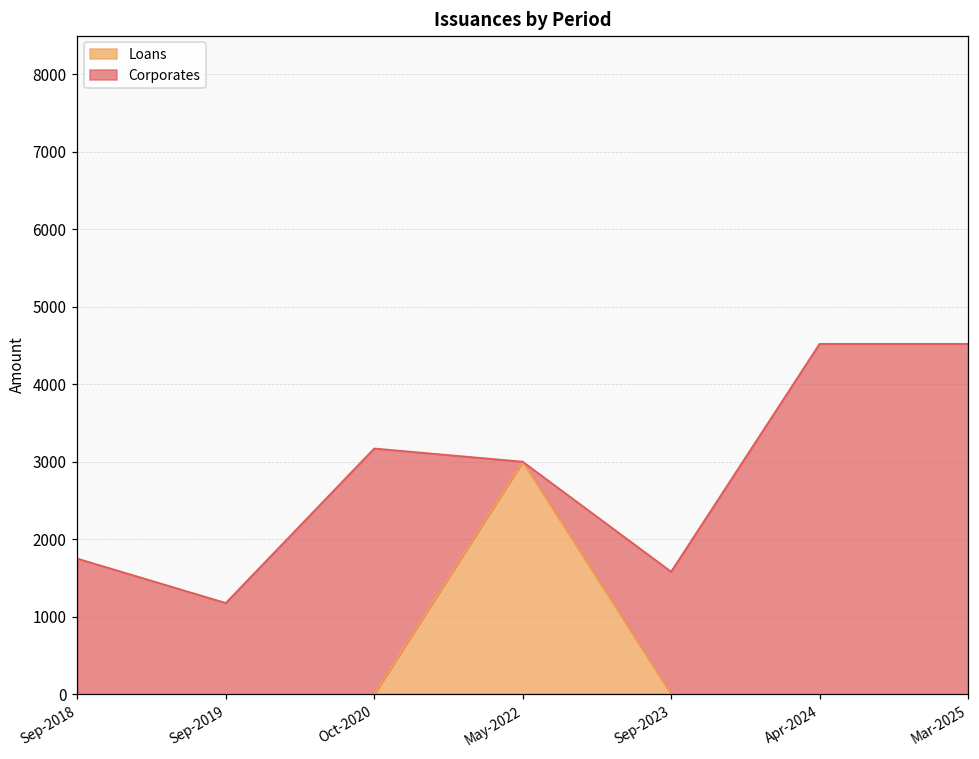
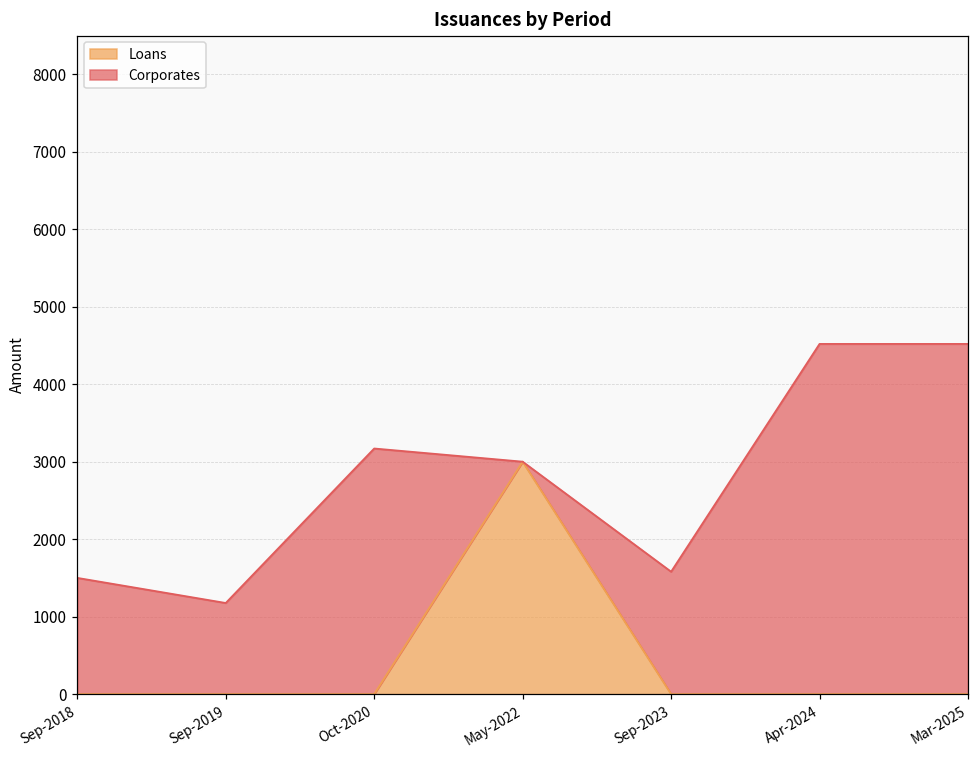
  {
    "Loans": {
      "Sep-2018": 0,
      "Sep-2019": 0,
      "Oct-2020": 0,
      "Sep-2023": 0,
      "Apr-2024": 0,
      "Mar-2025": 0
    },
    "Corporates": {
-     "Sep-2018": 1700,
+     "Sep-2018": 1500,
      "Sep-2019": 1200,
      "Oct-2020": 3200,
      "Sep-2023": 1600,
      "Apr-2024": 4500,
      "Mar-2025": 4500
    }
  }
